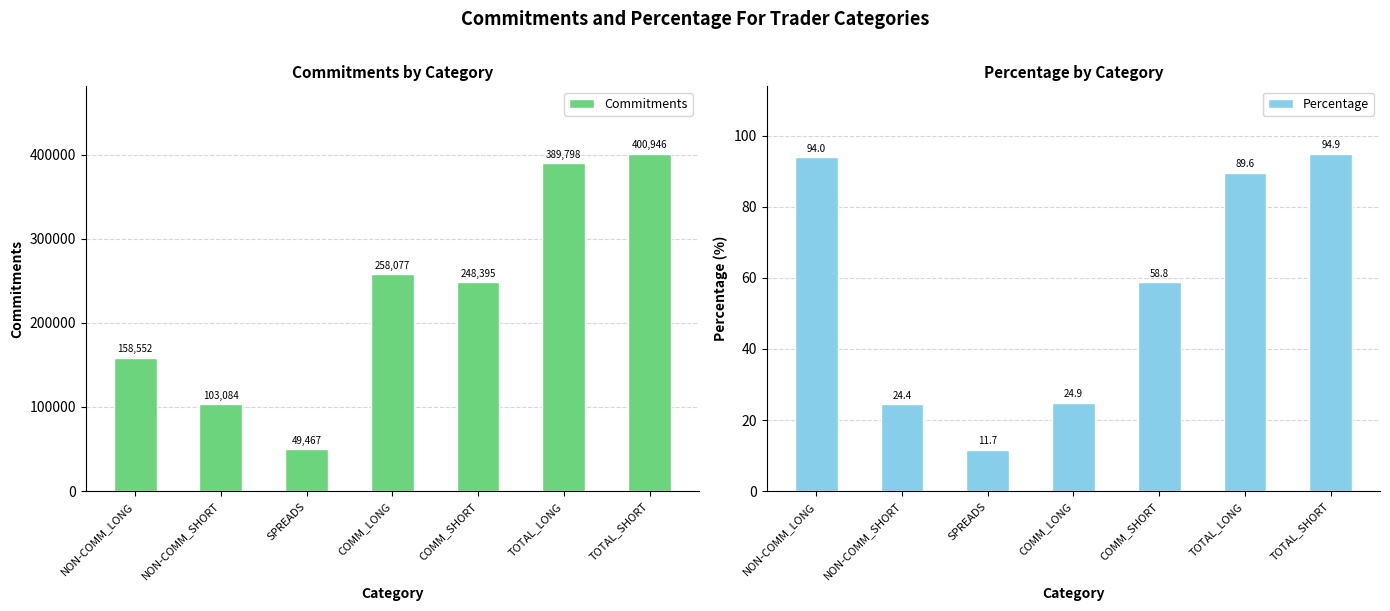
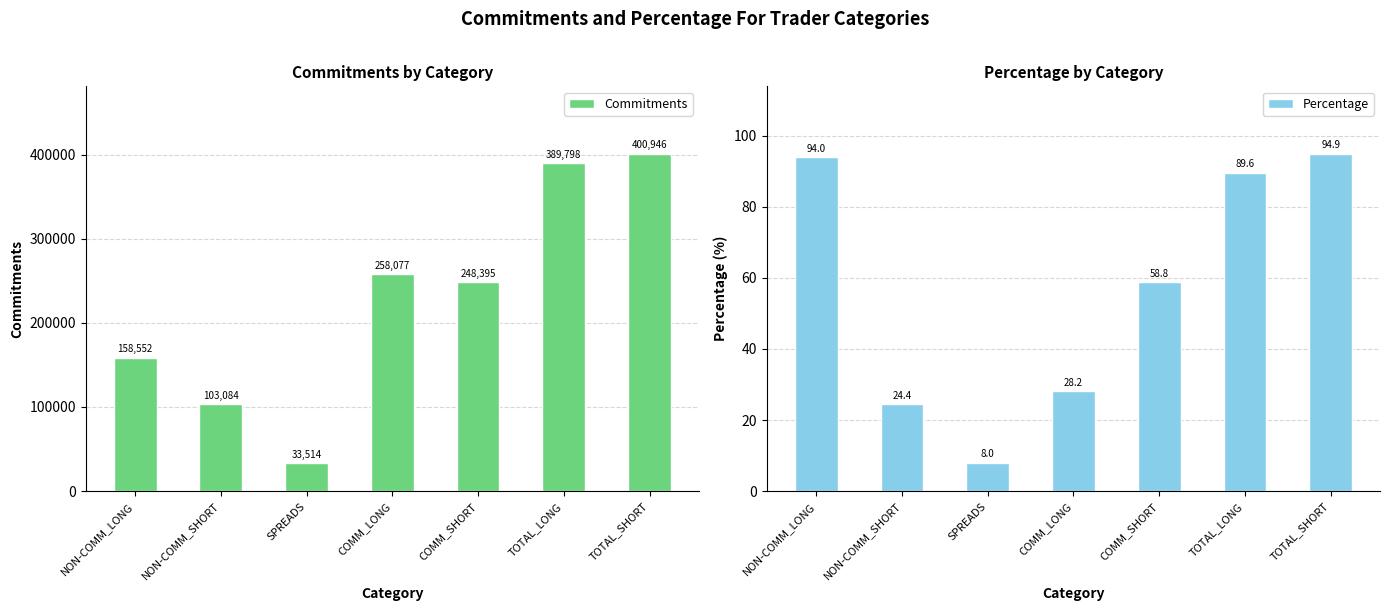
  {
    "Commitments by Category": {
      "NON-COMM_LONG": "158,552",
      "NON-COMM_SHORT": "103,084",
-     "SPREADS": "49,467",
+     "SPREADS": "33,514",
      "COMM_LONG": "258,077",
      "COMM_SHORT": "248,395",
      "TOTAL_LONG": "389,798",
      "TOTAL_SHORT": "400,946"
    },
    "Percentage by Category": {
      "NON-COMM_LONG": "94.0",
      "NON-COMM_SHORT": "24.4",
-     "SPREADS": "11.7",
-     "COMM_LONG": "24.9",
+     "SPREADS": "8.0",
+     "COMM_LONG": "28.2",
      "COMM_SHORT": "58.8",
      "TOTAL_LONG": "89.6",
      "TOTAL_SHORT": "94.9"
    }
  }
